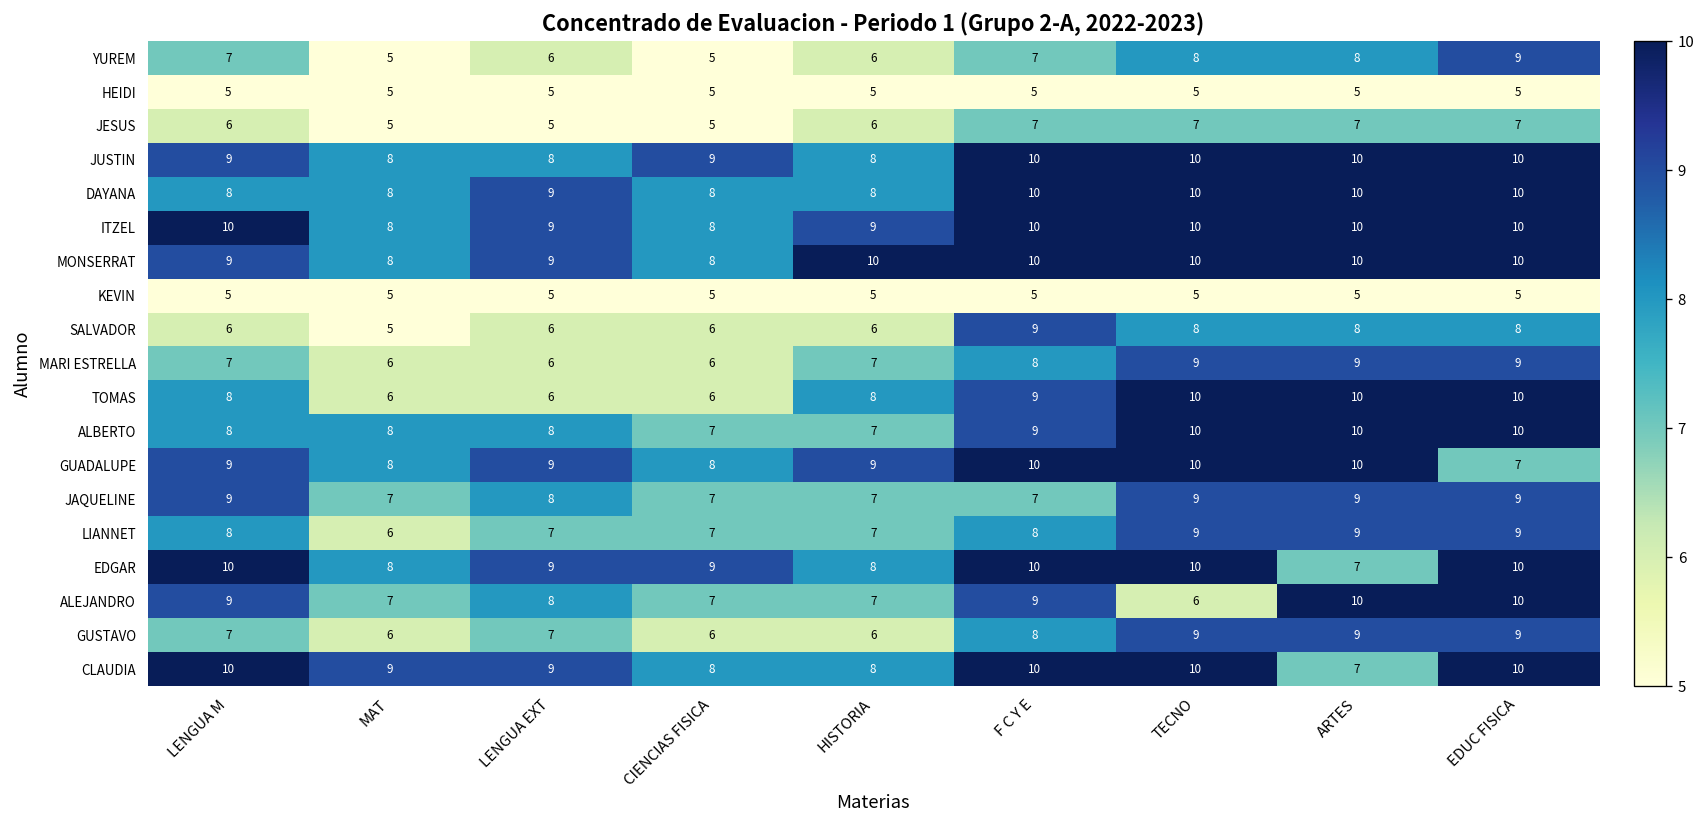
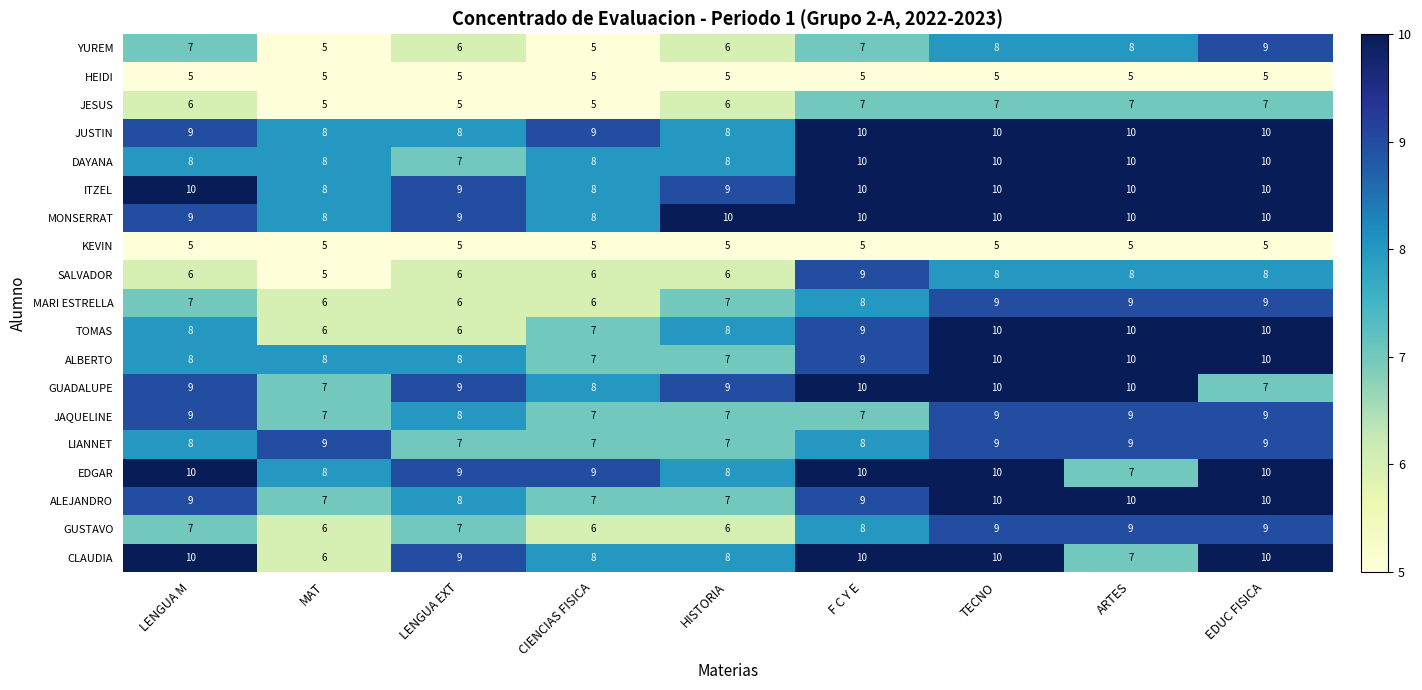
  {
    "YUREM": {
      "LENGUA M": 7,
      "MAT": 5,
      "LENGUA EXT": 6,
      "CIENCIAS FISICA": 5,
      "HISTORIA": 6,
      "F C Y E": 7,
      "TECNO": 8,
      "ARTES": 8,
      "EDUC FISICA": 9
    },
    "HEIDI": {
      "LENGUA M": 5,
      "MAT": 5,
      "LENGUA EXT": 5,
      "CIENCIAS FISICA": 5,
      "HISTORIA": 5,
      "F C Y E": 5,
      "TECNO": 5,
      "ARTES": 5,
      "EDUC FISICA": 5
    },
    "JESUS": {
      "LENGUA M": 6,
      "MAT": 5,
      "LENGUA EXT": 5,
      "CIENCIAS FISICA": 5,
      "HISTORIA": 6,
      "F C Y E": 7,
      "TECNO": 7,
      "ARTES": 7,
      "EDUC FISICA": 7
    },
    "JUSTIN": {
      "LENGUA M": 9,
      "MAT": 8,
      "LENGUA EXT": 8,
      "CIENCIAS FISICA": 9,
      "HISTORIA": 8,
      "F C Y E": 10,
      "TECNO": 10,
      "ARTES": 10,
      "EDUC FISICA": 10
    },
    "DAYANA": {
      "LENGUA M": 8,
      "MAT": 8,
-     "LENGUA EXT": 9,
+     "LENGUA EXT": 7,
      "CIENCIAS FISICA": 8,
      "HISTORIA": 8,
      "F C Y E": 10,
      "TECNO": 10,
      "ARTES": 10,
      "EDUC FISICA": 10
    },
    "ITZEL": {
      "LENGUA M": 10,
      "MAT": 8,
      "LENGUA EXT": 9,
      "CIENCIAS FISICA": 8,
      "HISTORIA": 9,
      "F C Y E": 10,
      "TECNO": 10,
      "ARTES": 10,
      "EDUC FISICA": 10
    },
    "MONSERRAT": {
      "LENGUA M": 9,
      "MAT": 8,
      "LENGUA EXT": 9,
      "CIENCIAS FISICA": 8,
      "HISTORIA": 10,
      "F C Y E": 10,
      "TECNO": 10,
      "ARTES": 10,
      "EDUC FISICA": 10
    },
    "KEVIN": {
      "LENGUA M": 5,
      "MAT": 5,
      "LENGUA EXT": 5,
      "CIENCIAS FISICA": 5,
      "HISTORIA": 5,
      "F C Y E": 5,
      "TECNO": 5,
      "ARTES": 5,
      "EDUC FISICA": 5
    },
    "SALVADOR": {
      "LENGUA M": 6,
      "MAT": 5,
      "LENGUA EXT": 6,
      "CIENCIAS FISICA": 6,
      "HISTORIA": 6,
      "F C Y E": 9,
      "TECNO": 8,
      "ARTES": 8,
      "EDUC FISICA": 8
    },
    "MARI ESTRELLA": {
      "LENGUA M": 7,
      "MAT": 6,
      "LENGUA EXT": 6,
      "CIENCIAS FISICA": 6,
      "HISTORIA": 7,
      "F C Y E": 8,
      "TECNO": 9,
      "ARTES": 9,
      "EDUC FISICA": 9
    },
    "TOMAS": {
      "LENGUA M": 8,
      "MAT": 6,
      "LENGUA EXT": 6,
-     "CIENCIAS FISICA": 6,
+     "CIENCIAS FISICA": 7,
      "HISTORIA": 8,
      "F C Y E": 9,
      "TECNO": 10,
      "ARTES": 10,
      "EDUC FISICA": 10
    },
    "ALBERTO": {
      "LENGUA M": 8,
      "MAT": 8,
      "LENGUA EXT": 8,
      "CIENCIAS FISICA": 7,
      "HISTORIA": 7,
      "F C Y E": 9,
      "TECNO": 10,
      "ARTES": 10,
      "EDUC FISICA": 10
    },
    "GUADALUPE": {
      "LENGUA M": 9,
-     "MAT": 8,
+     "MAT": 7,
      "LENGUA EXT": 9,
      "CIENCIAS FISICA": 8,
      "HISTORIA": 9,
      "F C Y E": 10,
      "TECNO": 10,
      "ARTES": 10,
      "EDUC FISICA": 7
    },
    "JAQUELINE": {
      "LENGUA M": 9,
      "MAT": 7,
      "LENGUA EXT": 8,
      "CIENCIAS FISICA": 7,
      "HISTORIA": 7,
      "F C Y E": 7,
      "TECNO": 9,
      "ARTES": 9,
      "EDUC FISICA": 9
    },
    "LIANNET": {
      "LENGUA M": 8,
-     "MAT": 6,
+     "MAT": 9,
      "LENGUA EXT": 7,
      "CIENCIAS FISICA": 7,
      "HISTORIA": 7,
      "F C Y E": 8,
      "TECNO": 9,
      "ARTES": 9,
      "EDUC FISICA": 9
    },
    "EDGAR": {
      "LENGUA M": 10,
      "MAT": 8,
      "LENGUA EXT": 9,
      "CIENCIAS FISICA": 9,
      "HISTORIA": 8,
      "F C Y E": 10,
      "TECNO": 10,
      "ARTES": 7,
      "EDUC FISICA": 10
    },
    "ALEJANDRO": {
      "LENGUA M": 9,
      "MAT": 7,
      "LENGUA EXT": 8,
      "CIENCIAS FISICA": 7,
      "HISTORIA": 7,
      "F C Y E": 9,
-     "TECNO": 6,
+     "TECNO": 10,
      "ARTES": 10,
      "EDUC FISICA": 10
    },
    "GUSTAVO": {
      "LENGUA M": 7,
      "MAT": 6,
      "LENGUA EXT": 7,
      "CIENCIAS FISICA": 6,
      "HISTORIA": 6,
      "F C Y E": 8,
      "TECNO": 9,
      "ARTES": 9,
      "EDUC FISICA": 9
    },
    "CLAUDIA": {
      "LENGUA M": 10,
-     "MAT": 9,
+     "MAT": 6,
      "LENGUA EXT": 9,
      "CIENCIAS FISICA": 8,
      "HISTORIA": 8,
      "F C Y E": 10,
      "TECNO": 10,
      "ARTES": 7,
      "EDUC FISICA": 10
    }
  }
